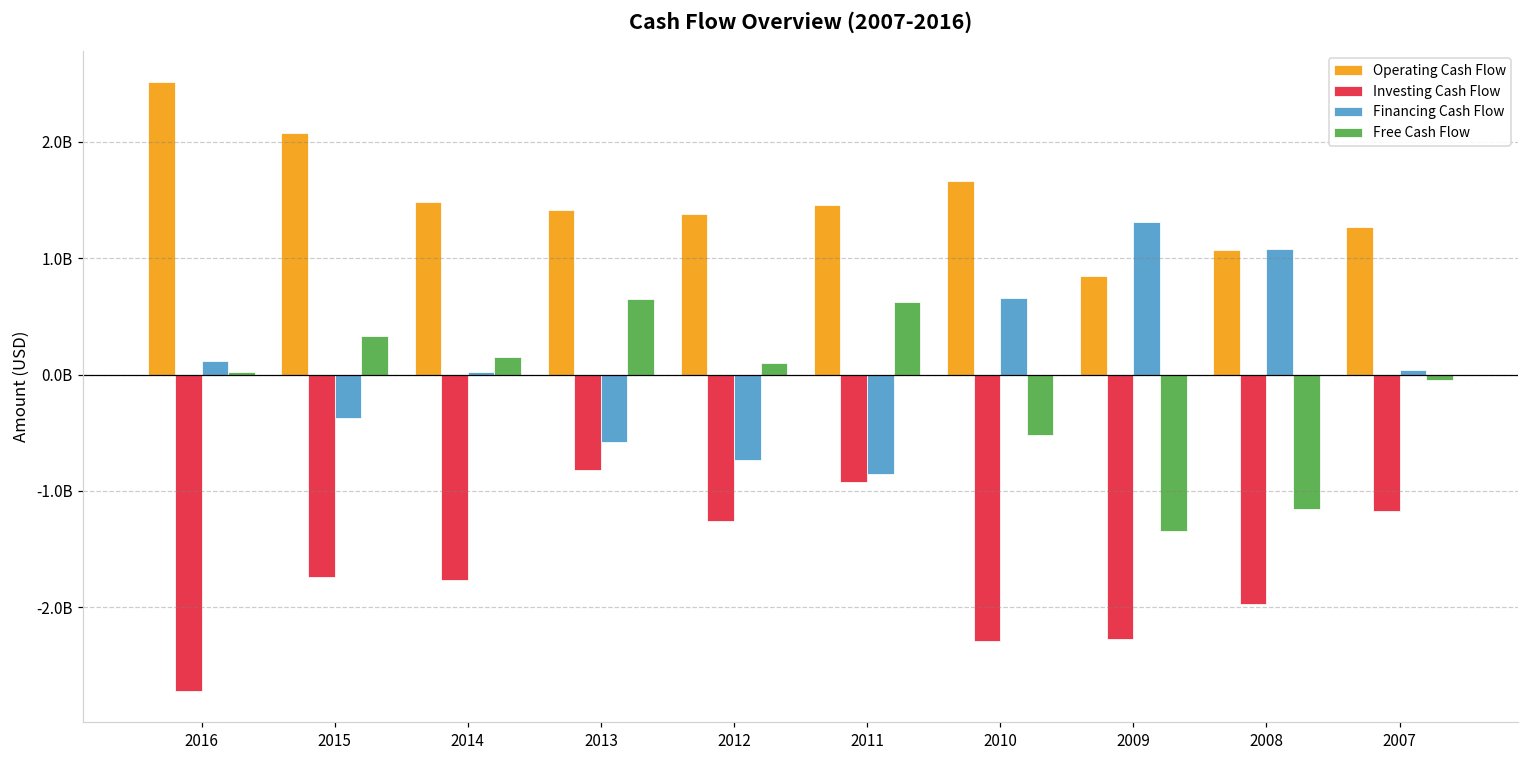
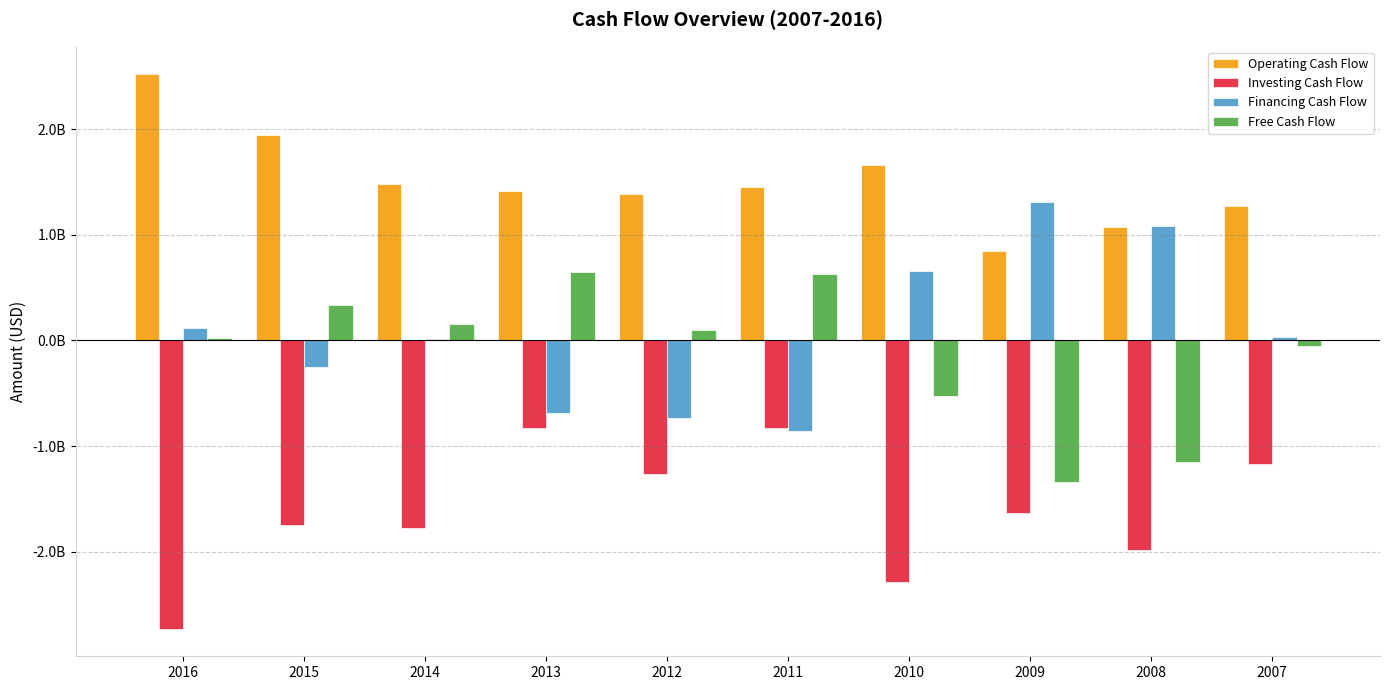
  {
    "Operating Cash Flow": {
      "2016": 2520000000,
-     "2015": 2080000000,
+     "2015": 1950000000,
      "2014": 1480000000,
      "2013": 1410000000,
      "2012": 1380000000,
      "2011": 1460000000,
      "2010": 1660000000,
      "2009": 840000000,
      "2008": 1070000000,
      "2007": 1270000000
    },
    "Investing Cash Flow": {
      "2016": -2720000000,
      "2015": -1740000000,
      "2014": -1770000000,
      "2013": -820000000,
      "2012": -1260000000,
-     "2011": -920000000,
+     "2011": -830000000,
      "2010": -2290000000,
-     "2009": -2270000000,
+     "2009": -1640000000,
      "2008": -1980000000,
      "2007": -1170000000
    },
    "Financing Cash Flow": {
      "2016": 120000000,
-     "2015": -370000000,
-     "2013": -580000000,
+     "2015": -250000000,
+     "2013": -690000000,
      "2012": -740000000,
      "2011": -850000000,
      "2010": 660000000,
      "2009": 1310000000,
      "2008": 1080000000,
      "2007": 40000000
    },
    "Free Cash Flow": {
      "2015": 330000000,
      "2014": 150000000,
      "2013": 650000000,
      "2012": 100000000,
      "2011": 630000000,
      "2010": -520000000,
      "2009": -1340000000,
      "2008": -1150000000,
      "2007": -50000000
    }
  }
